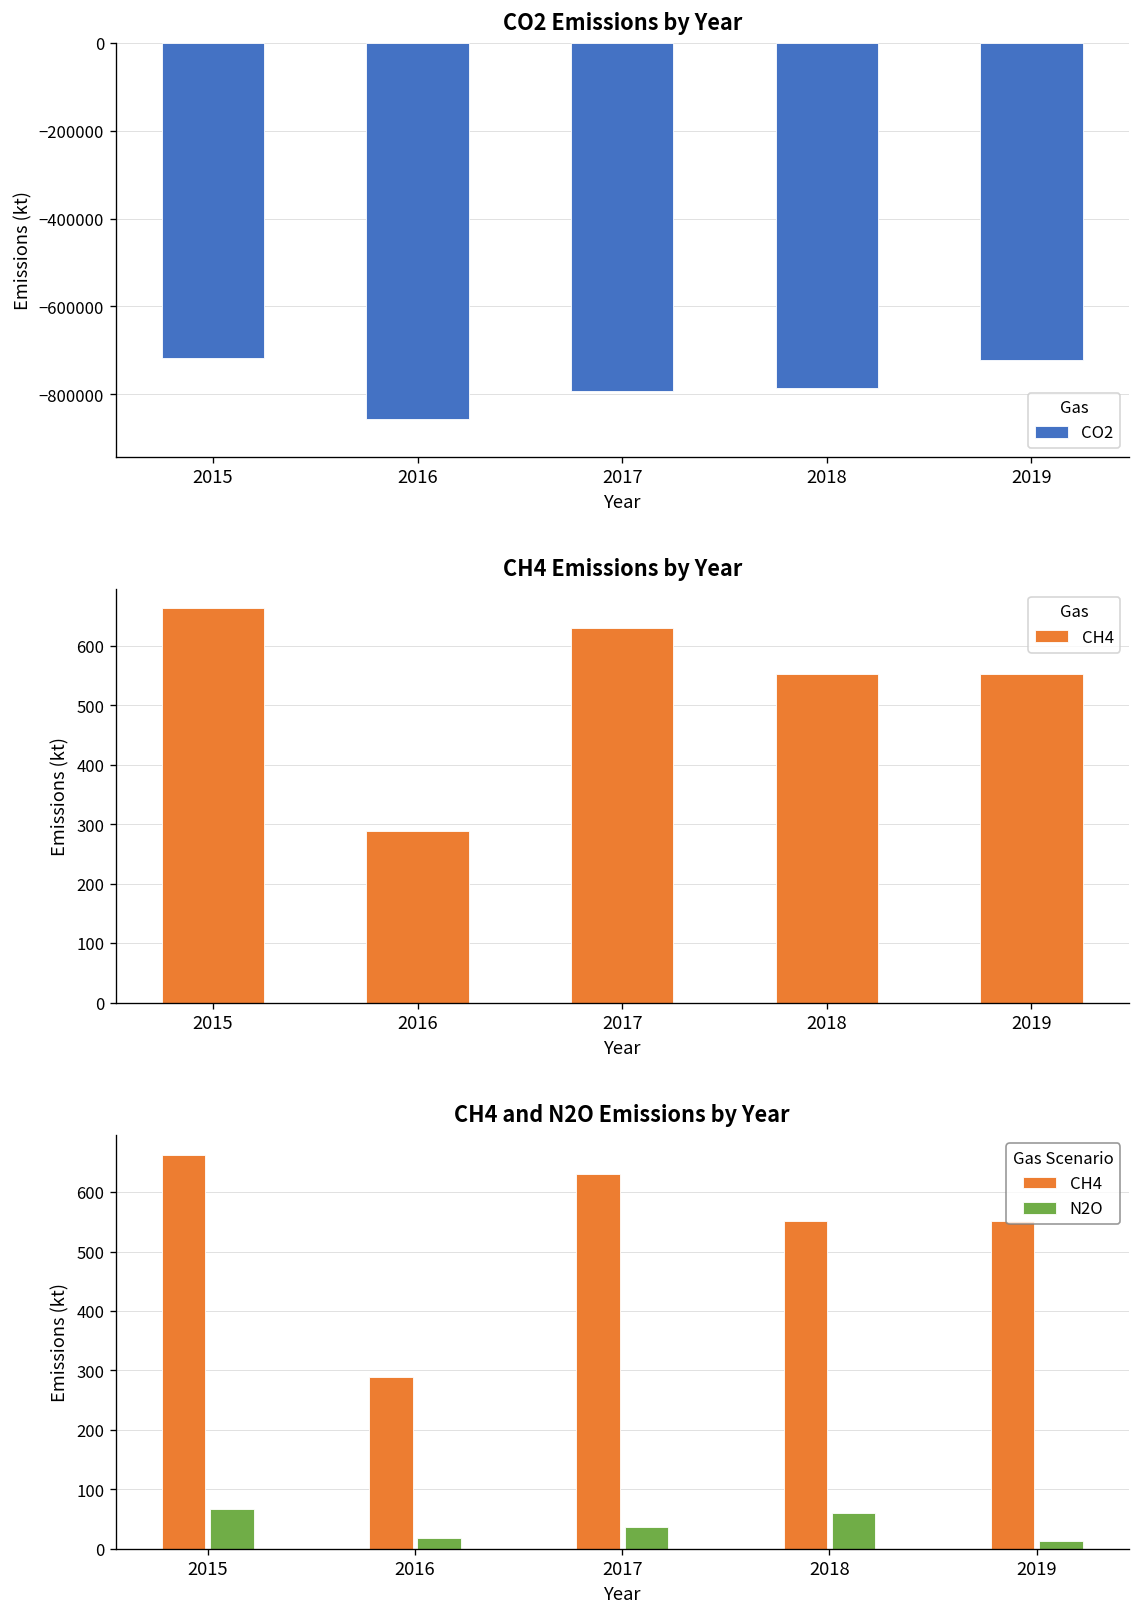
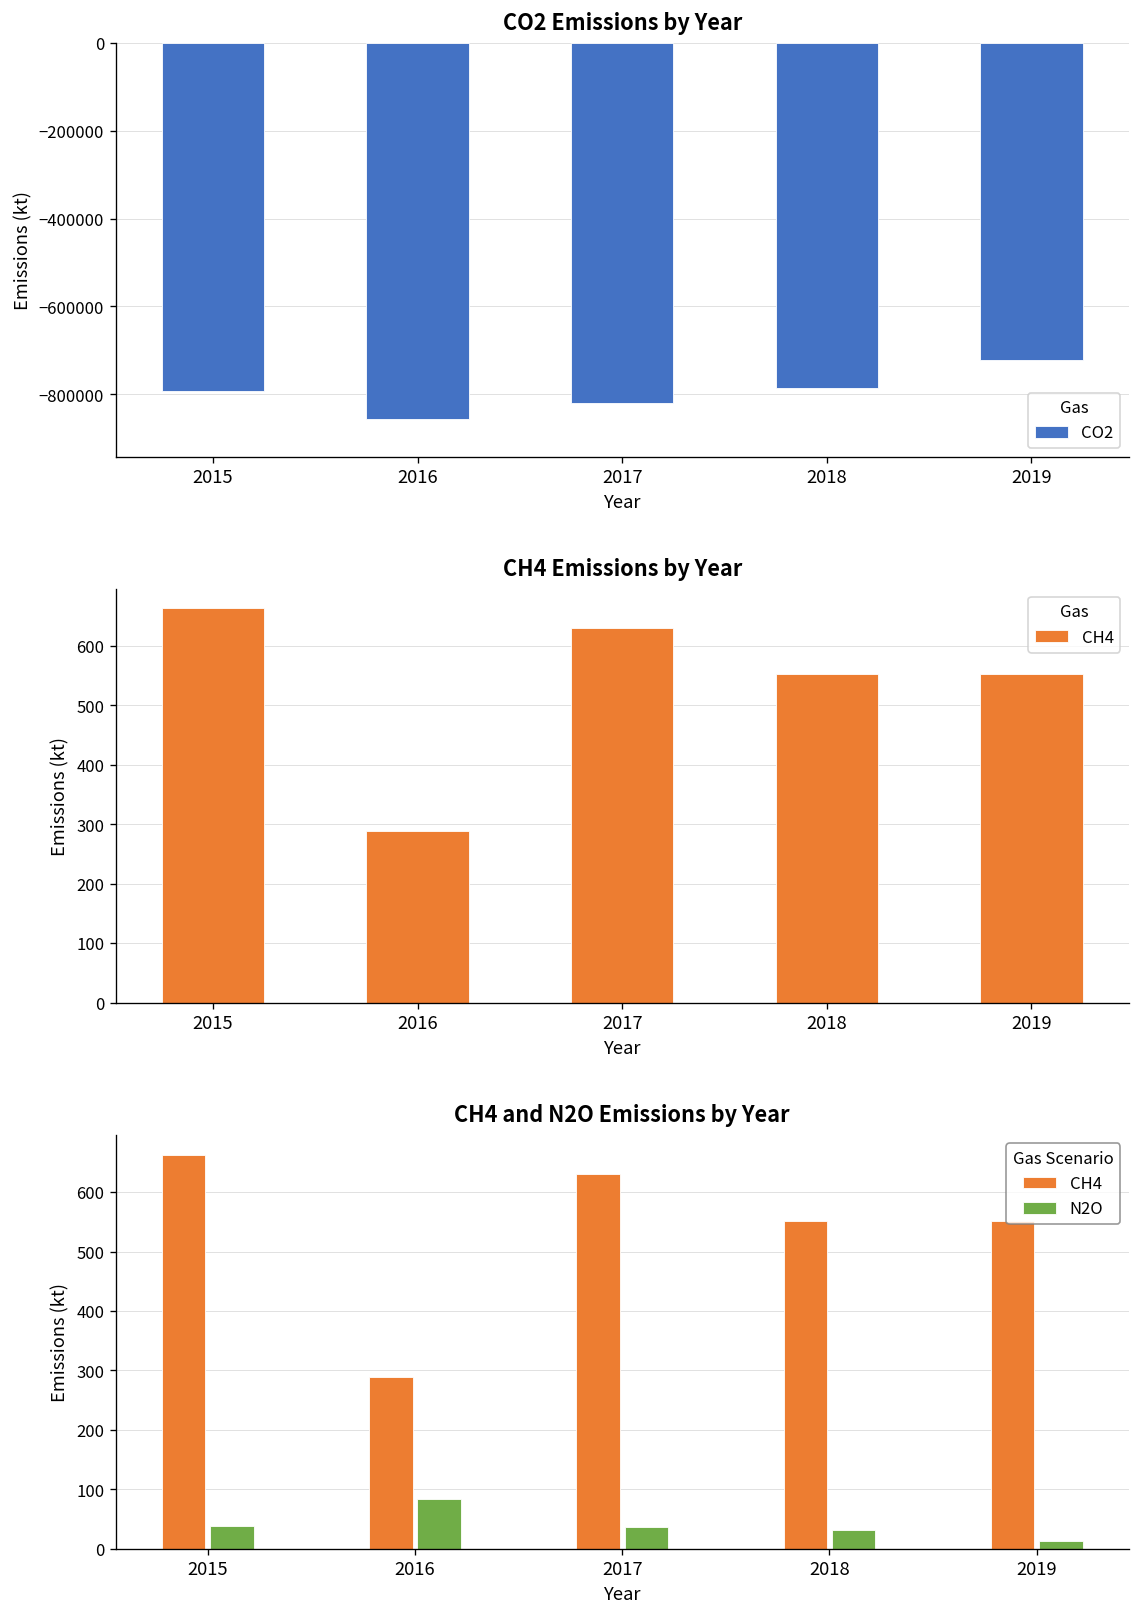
  {
    "CO2 Emissions by Year": {
-     "2015": -720000,
+     "2015": -790000,
      "2016": -860000,
-     "2017": -790000,
+     "2017": -820000,
      "2018": -790000,
      "2019": -720000
    },
    "CH4 Emissions by Year": {
      "2015": 660,
      "2016": 290,
      "2017": 630,
      "2018": 550,
      "2019": 550
    },
    "CH4 and N2O Emissions by Year": {
      "CH4": {
        "2015": 660,
        "2016": 290,
        "2017": 630,
        "2018": 550
      },
      "N2O": {
-       "2015": 70,
-       "2016": 20,
+       "2015": 40,
+       "2016": 80,
        "2017": 40,
-       "2018": 60,
+       "2018": 30,
        "2019": 10
      }
    }
  }
